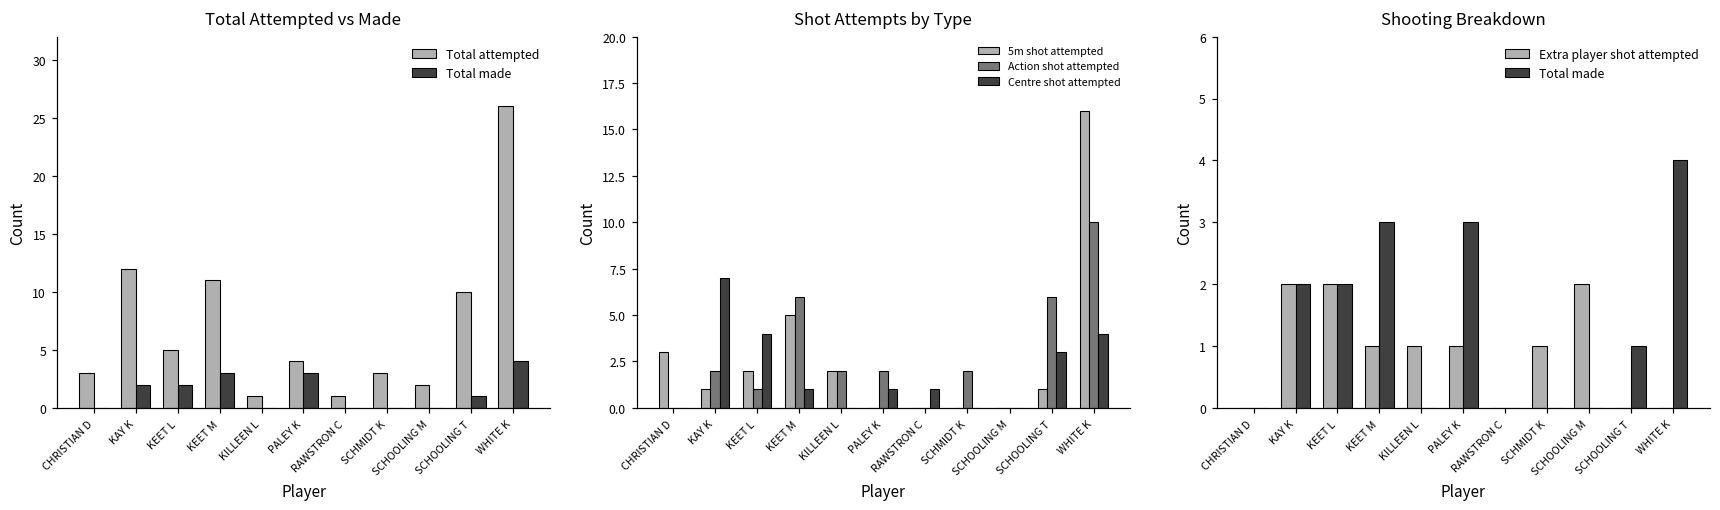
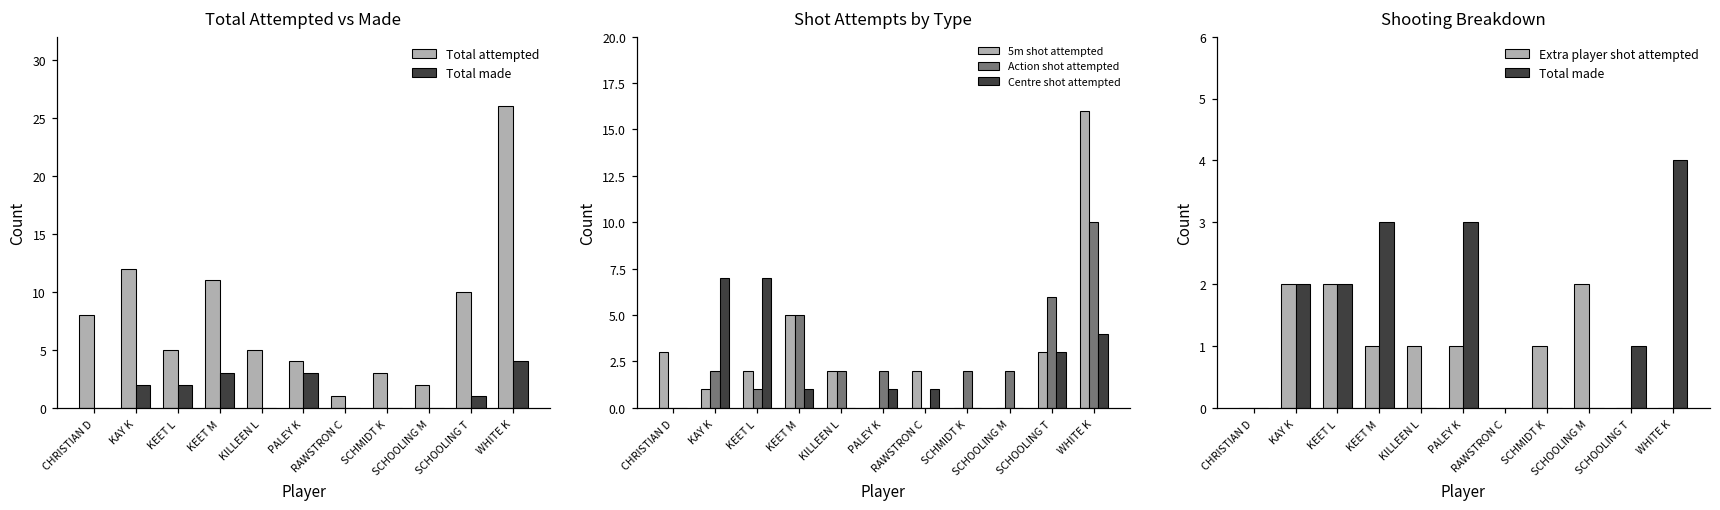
  {
    "Total Attempted vs Made": {
      "Total attempted": {
-       "CHRISTIAN D": 3,
+       "CHRISTIAN D": 8,
        "KAY K": 12,
        "KEET L": 5,
        "KEET M": 11,
-       "KILLEEN L": 1,
+       "KILLEEN L": 5,
        "PALEY K": 4,
        "RAWSTRON C": 1,
        "SCHMIDT K": 3,
        "SCHOOLING M": 2,
        "SCHOOLING T": 10,
        "WHITE K": 26
      },
      "Total made": {
        "CHRISTIAN D": 0,
        "KAY K": 2,
        "KEET L": 2,
        "KEET M": 3,
        "KILLEEN L": 0,
        "PALEY K": 3,
        "RAWSTRON C": 0,
        "SCHMIDT K": 0,
        "SCHOOLING M": 0,
        "SCHOOLING T": 1,
        "WHITE K": 4
      }
    },
    "Shot Attempts by Type": {
      "5m shot attempted": {
        "CHRISTIAN D": 3,
        "KAY K": 1,
        "KEET L": 2,
        "KEET M": 5,
        "KILLEEN L": 2,
        "PALEY K": 0,
-       "RAWSTRON C": 0,
+       "RAWSTRON C": 2,
        "SCHMIDT K": 0,
        "SCHOOLING M": 0,
-       "SCHOOLING T": 1,
+       "SCHOOLING T": 3,
        "WHITE K": 16
      },
      "Action shot attempted": {
        "CHRISTIAN D": 0,
        "KAY K": 2,
        "KEET L": 1,
-       "KEET M": 6,
+       "KEET M": 5,
        "KILLEEN L": 2,
        "PALEY K": 2,
        "RAWSTRON C": 0,
        "SCHMIDT K": 2,
-       "SCHOOLING M": 0,
+       "SCHOOLING M": 2,
        "SCHOOLING T": 6,
        "WHITE K": 10
      },
      "Centre shot attempted": {
        "CHRISTIAN D": 0,
        "KAY K": 7,
-       "KEET L": 4,
+       "KEET L": 7,
        "KEET M": 1,
        "KILLEEN L": 0,
        "PALEY K": 1,
        "RAWSTRON C": 1,
        "SCHMIDT K": 0,
        "SCHOOLING M": 0,
        "SCHOOLING T": 3,
        "WHITE K": 4
      }
    },
    "Shooting Breakdown": {
      "Extra player shot attempted": {
        "CHRISTIAN D": 0.0,
        "KAY K": 2.0,
        "KEET L": 2.0,
        "KEET M": 1.0,
        "KILLEEN L": 1.0,
        "PALEY K": 1.0,
        "RAWSTRON C": 0.0,
        "SCHMIDT K": 1.0,
        "SCHOOLING M": 2.0,
        "SCHOOLING T": 0.0,
        "WHITE K": 0.0
      },
      "Total made": {
        "CHRISTIAN D": 0.0,
        "KAY K": 2.0,
        "KEET L": 2.0,
        "KEET M": 3.0,
        "KILLEEN L": 0.0,
        "PALEY K": 3.0,
        "RAWSTRON C": 0.0,
        "SCHMIDT K": 0.0,
        "SCHOOLING M": 0.0,
        "SCHOOLING T": 1.0,
        "WHITE K": 4.0
      }
    }
  }
